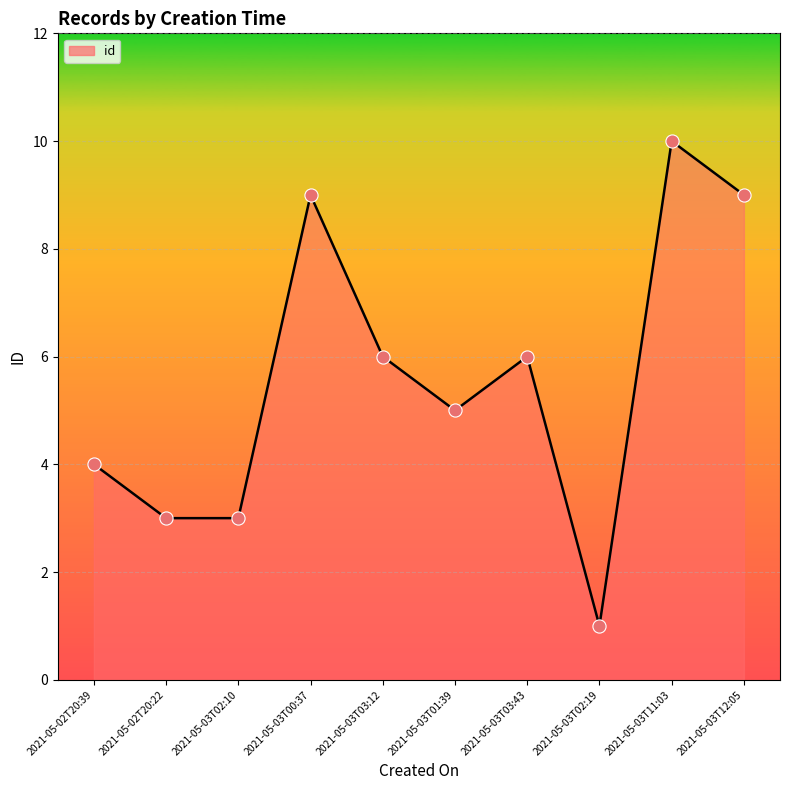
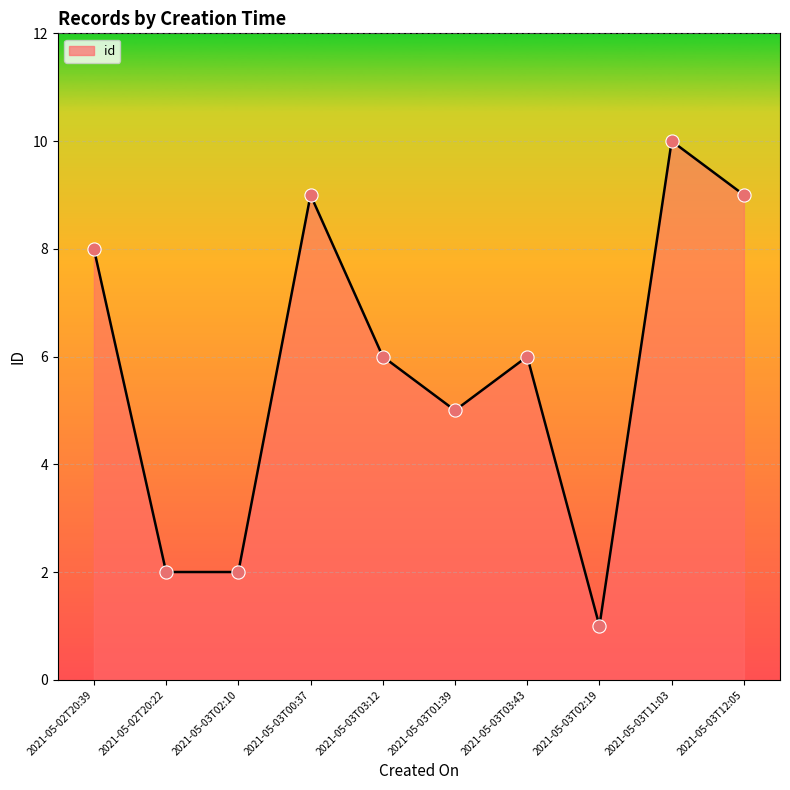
  {
-   "2021-05-02T20:39": 4,
-   "2021-05-02T20:22": 3,
-   "2021-05-03T02:10": 3,
+   "2021-05-02T20:39": 8,
+   "2021-05-02T20:22": 2,
+   "2021-05-03T02:10": 2,
    "2021-05-03T00:37": 9,
    "2021-05-03T03:12": 6,
    "2021-05-03T01:39": 5,
    "2021-05-03T03:43": 6,
    "2021-05-03T02:19": 1,
    "2021-05-03T11:03": 10,
    "2021-05-03T12:05": 9
  }
